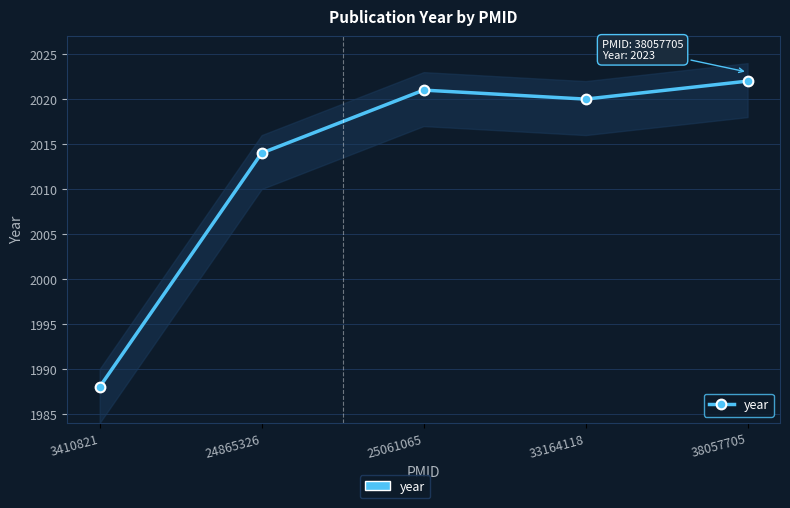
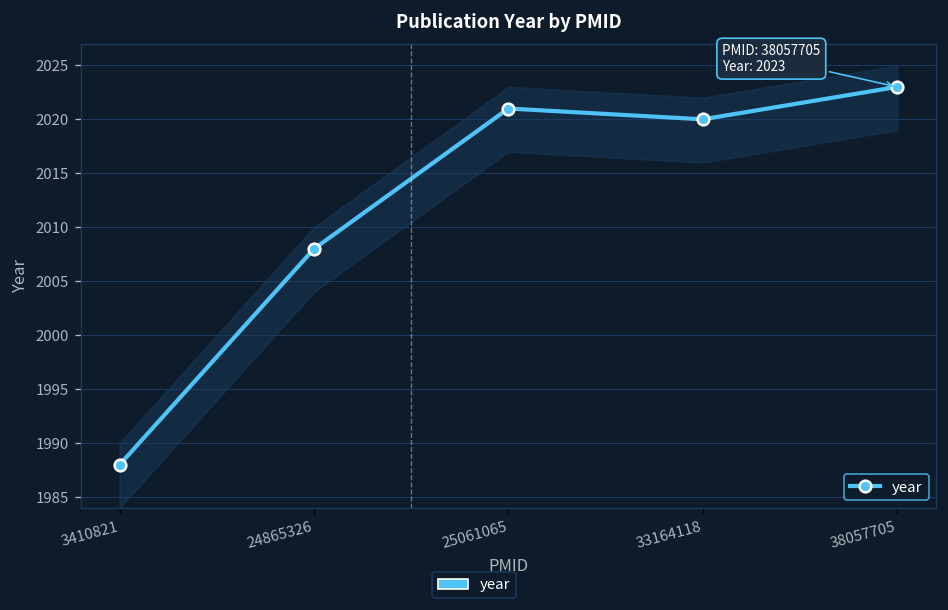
  {
    "year": {
      "3410821": 1988,
-     "24865326": 2014,
+     "24865326": 2008,
      "25061065": 2021,
      "33164118": 2020,
-     "38057705": 2022
+     "38057705": 2023
    }
  }
